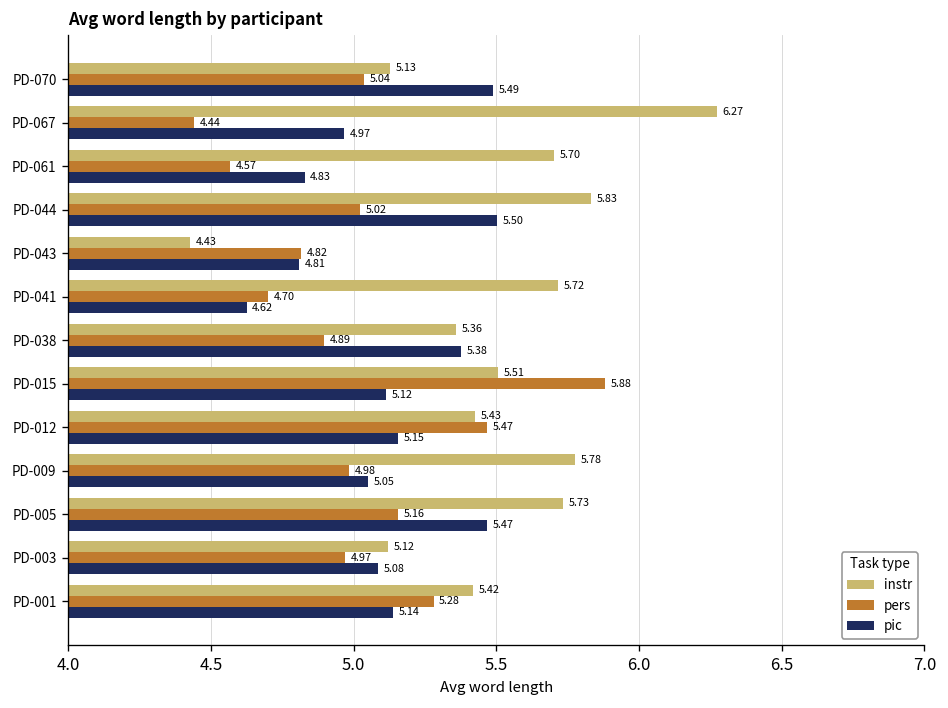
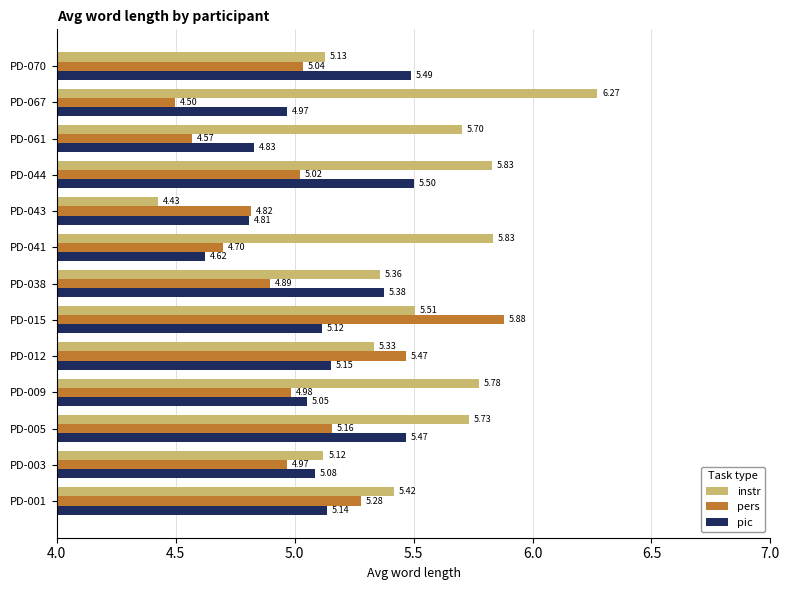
  {
    "instr": {
      "PD-070": 5.13,
      "PD-067": 6.27,
      "PD-061": 5.70,
      "PD-044": 5.83,
      "PD-043": 4.43,
-     "PD-041": 5.72,
+     "PD-041": 5.83,
      "PD-038": 5.36,
      "PD-015": 5.51,
-     "PD-012": 5.43,
+     "PD-012": 5.33,
      "PD-009": 5.78,
      "PD-005": 5.73,
      "PD-003": 5.12,
      "PD-001": 5.42
    },
    "pers": {
      "PD-070": 5.04,
-     "PD-067": 4.44,
+     "PD-067": 4.50,
      "PD-061": 4.57,
      "PD-044": 5.02,
      "PD-043": 4.82,
      "PD-041": 4.70,
      "PD-038": 4.89,
      "PD-015": 5.88,
      "PD-012": 5.47,
      "PD-009": 4.98,
      "PD-005": 5.16,
      "PD-003": 4.97,
      "PD-001": 5.28
    },
    "pic": {
      "PD-070": 5.49,
      "PD-067": 4.97,
      "PD-061": 4.83,
      "PD-044": 5.50,
      "PD-043": 4.81,
      "PD-041": 4.62,
      "PD-038": 5.38,
      "PD-015": 5.12,
      "PD-012": 5.15,
      "PD-009": 5.05,
      "PD-005": 5.47,
      "PD-003": 5.08,
      "PD-001": 5.14
    }
  }
